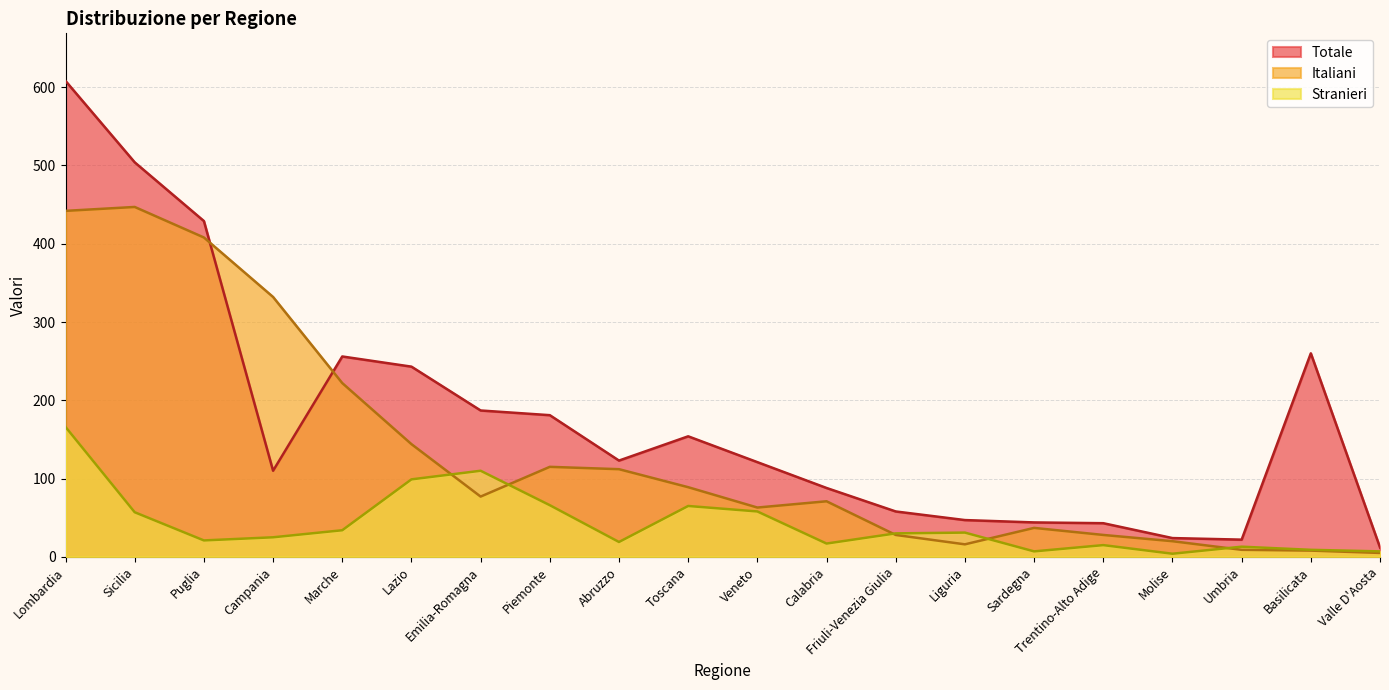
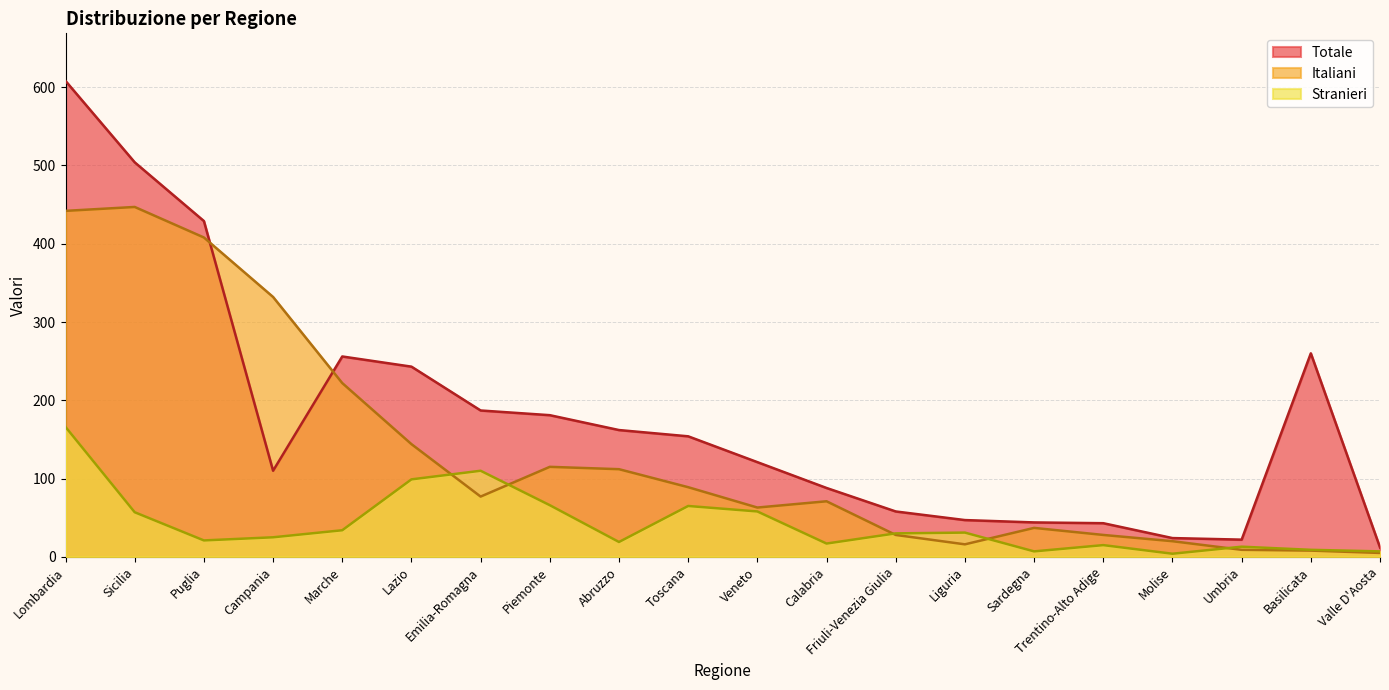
  {
    "Totale": {
      "Lombardia": 610,
      "Sicilia": 500,
      "Puglia": 430,
      "Campania": 110,
      "Marche": 260,
      "Lazio": 240,
      "Emilia-Romagna": 190,
      "Piemonte": 180,
-     "Abruzzo": 120,
+     "Abruzzo": 160,
      "Toscana": 150,
      "Veneto": 120,
      "Calabria": 90,
      "Friuli-Venezia Giulia": 60,
      "Liguria": 50,
      "Sardegna": 40,
      "Trentino-Alto Adige": 40,
      "Molise": 20,
      "Umbria": 20,
      "Basilicata": 260,
      "Valle D'Aosta": 10
    },
    "Italiani": {
      "Lombardia": 440,
      "Sicilia": 450,
      "Puglia": 410,
      "Campania": 330,
      "Marche": 220,
      "Lazio": 140,
      "Emilia-Romagna": 80,
      "Piemonte": 120,
      "Abruzzo": 110,
      "Toscana": 90,
      "Veneto": 60,
      "Calabria": 70,
      "Liguria": 20,
      "Sardegna": 40,
      "Trentino-Alto Adige": 30,
      "Molise": 20,
      "Umbria": 10
    },
    "Stranieri": {
      "Lombardia": 170,
      "Sicilia": 60,
      "Puglia": 20,
      "Campania": 30,
      "Marche": 30,
      "Lazio": 100,
      "Emilia-Romagna": 110,
      "Piemonte": 70,
      "Abruzzo": 20,
      "Toscana": 70,
      "Veneto": 60,
      "Calabria": 20,
      "Liguria": 30,
      "Sardegna": 10,
      "Trentino-Alto Adige": 20,
      "Molise": 0,
      "Umbria": 10
    }
  }
